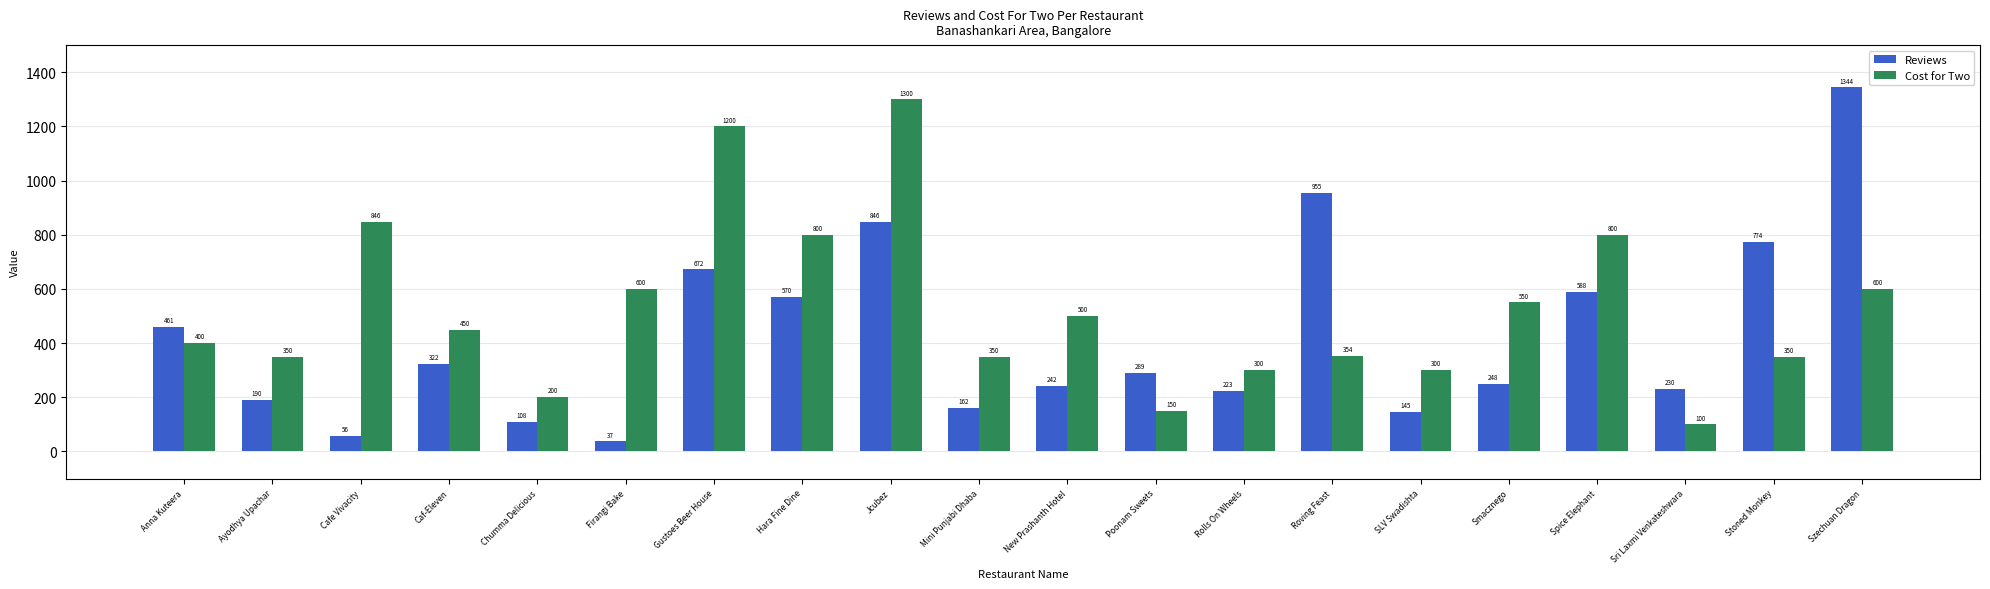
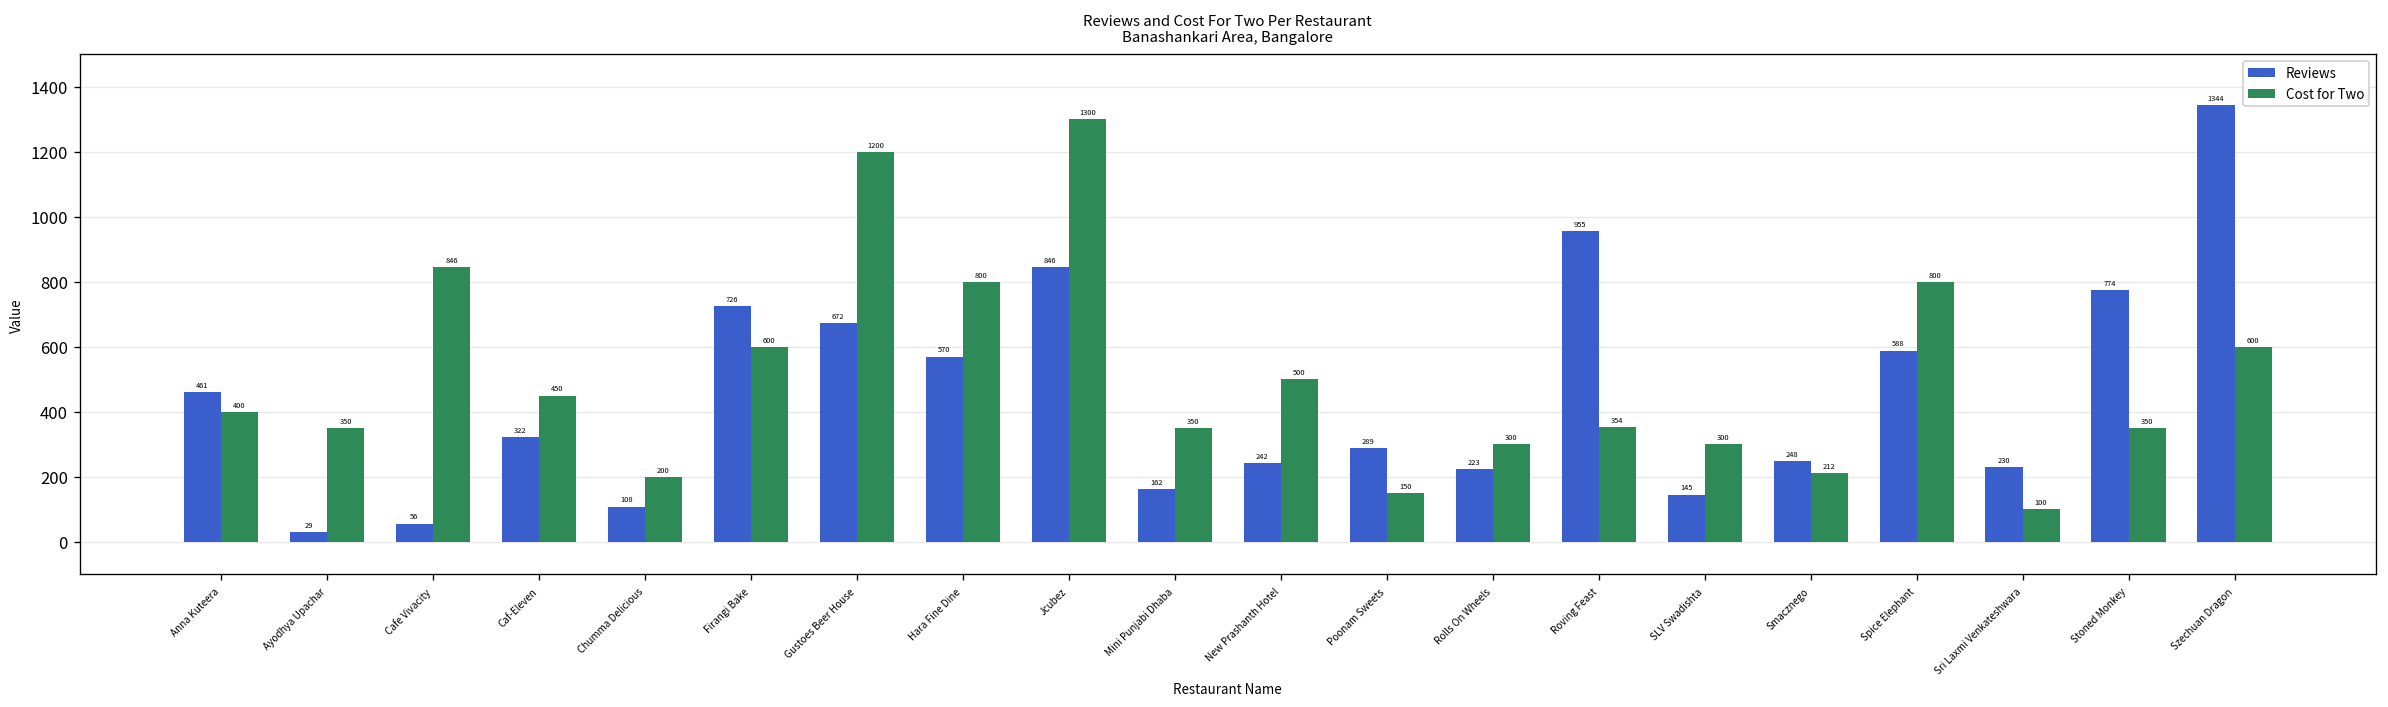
  {
    "Reviews": {
      "Anna Kuteera": 461,
-     "Ayodhya Upachar": 190,
+     "Ayodhya Upachar": 29,
      "Cafe Vivacity": 56,
      "Caf-Eleven": 322,
      "Chumma Delicious": 108,
-     "Firangi Bake": 37,
+     "Firangi Bake": 726,
      "Gustoes Beer House": 672,
      "Hara Fine Dine": 570,
      "Jcubez": 846,
      "Mini Punjabi Dhaba": 162,
      "New Prashanth Hotel": 242,
      "Poonam Sweets": 289,
      "Rolls On Wheels": 223,
      "Roving Feast": 955,
      "SLV Swadishta": 145,
      "Smacznego": 248,
      "Spice Elephant": 588,
      "Sri Laxmi Venkateshwara": 230,
      "Stoned Monkey": 774,
      "Szechuan Dragon": 1344
    },
    "Cost for Two": {
      "Anna Kuteera": 400,
      "Ayodhya Upachar": 350,
      "Cafe Vivacity": 846,
      "Caf-Eleven": 450,
      "Chumma Delicious": 200,
      "Firangi Bake": 600,
      "Gustoes Beer House": 1200,
      "Hara Fine Dine": 800,
      "Jcubez": 1300,
      "Mini Punjabi Dhaba": 350,
      "New Prashanth Hotel": 500,
      "Poonam Sweets": 150,
      "Rolls On Wheels": 300,
      "Roving Feast": 354,
      "SLV Swadishta": 300,
-     "Smacznego": 550,
+     "Smacznego": 212,
      "Spice Elephant": 800,
      "Sri Laxmi Venkateshwara": 100,
      "Stoned Monkey": 350,
      "Szechuan Dragon": 600
    }
  }
